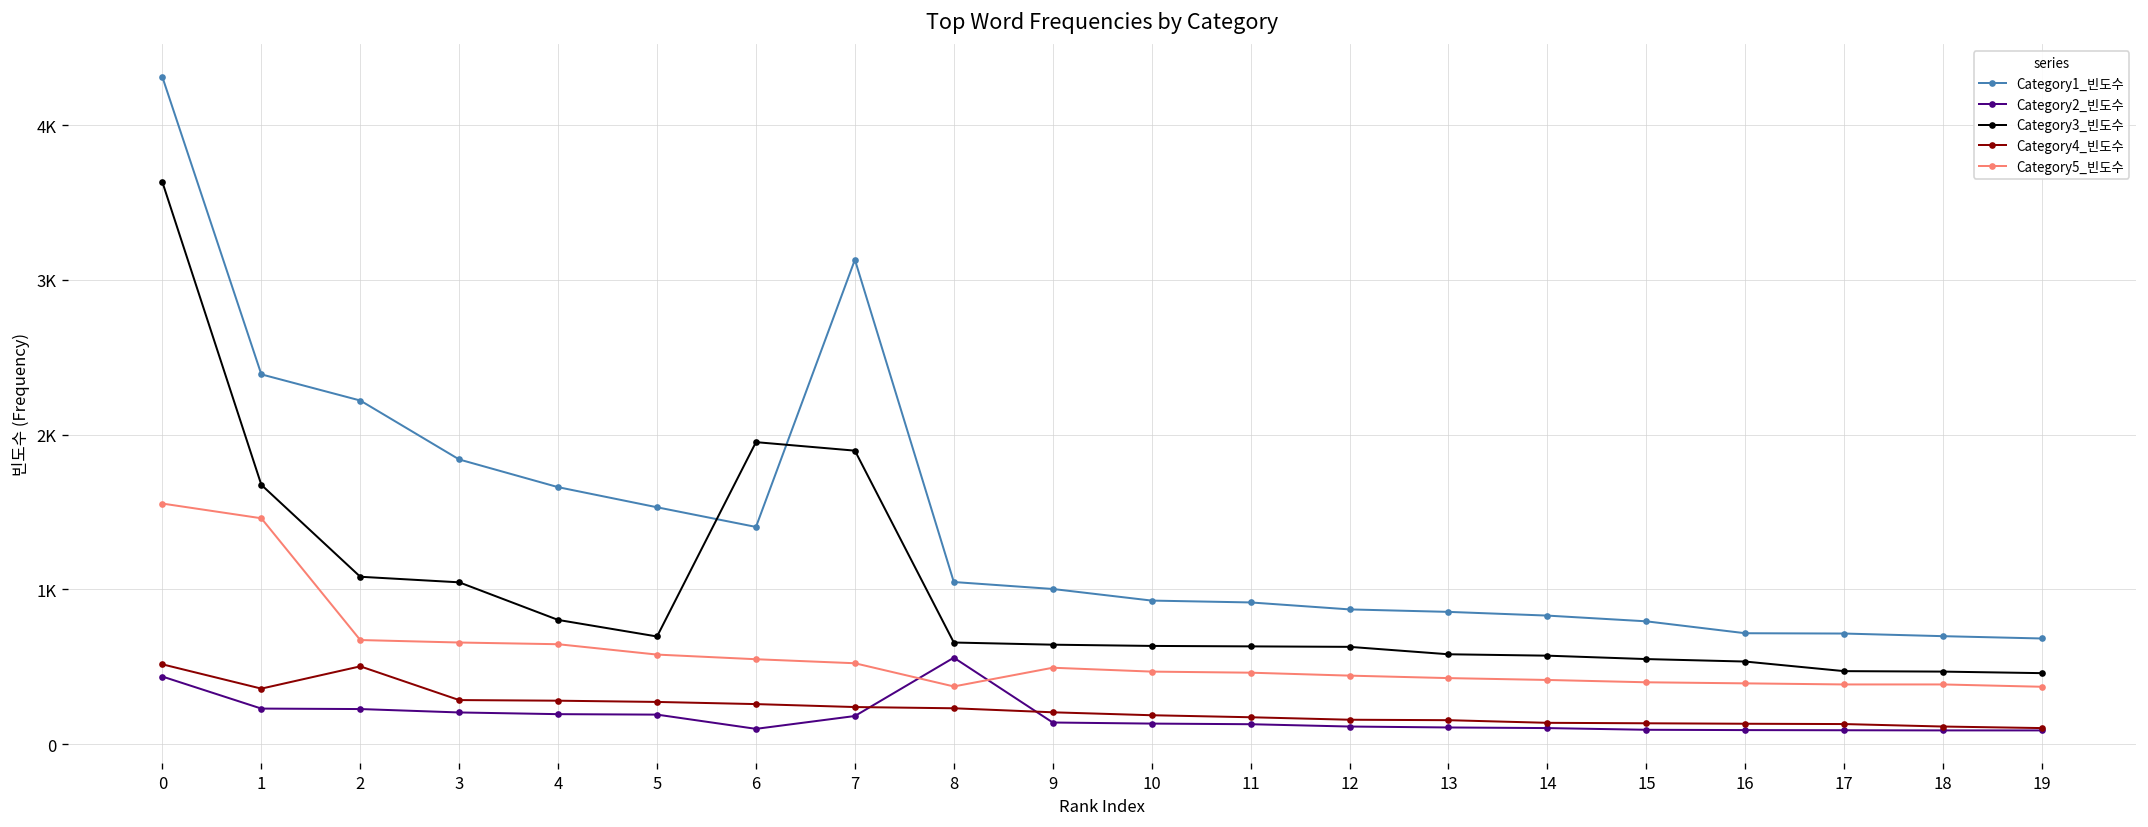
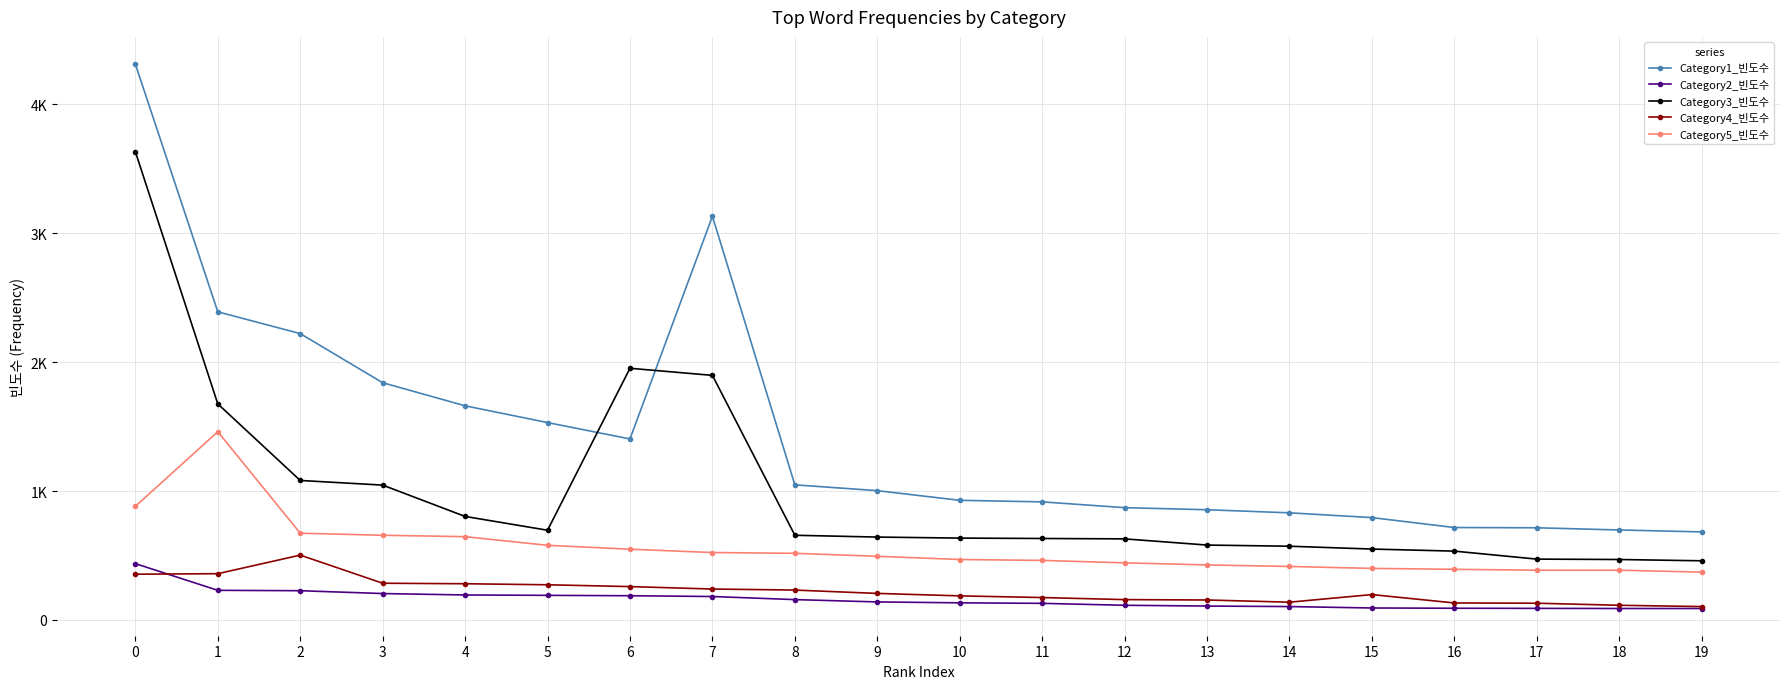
  {
    "Category1_빈도수": {
      "0": 4310,
      "1": 2390,
      "2": 2220,
      "3": 1840,
      "4": 1660,
      "5": 1530,
      "6": 1400,
      "7": 3130,
      "8": 1050,
      "9": 1000,
      "10": 930,
      "11": 920,
      "12": 870,
      "13": 860,
      "14": 830,
      "15": 790,
      "16": 720,
      "17": 720,
      "18": 700,
      "19": 680
    },
    "Category2_빈도수": {
      "0": 440,
      "1": 230,
      "2": 230,
      "3": 210,
      "4": 190,
      "5": 190,
-     "6": 100,
+     "6": 190,
      "7": 180,
-     "8": 560,
+     "8": 160,
      "9": 140,
      "10": 130,
      "11": 130,
      "12": 110,
      "13": 110,
      "14": 100,
      "15": 90,
      "16": 90,
      "17": 90,
      "18": 90
    },
    "Category3_빈도수": {
      "0": 3630,
      "1": 1680,
      "2": 1080,
      "3": 1050,
      "4": 800,
      "5": 700,
      "6": 1950,
      "7": 1900,
      "8": 660,
      "9": 640,
      "10": 640,
      "11": 630,
      "12": 630,
      "13": 580,
      "14": 570,
      "15": 550,
      "16": 530,
      "17": 470,
      "18": 470,
      "19": 460
    },
    "Category4_빈도수": {
-     "0": 520,
+     "0": 360,
      "1": 360,
      "2": 500,
      "3": 290,
      "4": 280,
      "5": 270,
      "6": 260,
      "7": 240,
      "8": 230,
      "9": 210,
      "10": 190,
      "11": 170,
      "12": 160,
      "13": 160,
      "14": 140,
-     "15": 140,
+     "15": 200,
      "16": 130,
      "17": 130,
      "18": 110
    },
    "Category5_빈도수": {
-     "0": 1560,
+     "0": 880,
      "1": 1460,
      "2": 670,
      "3": 660,
      "4": 650,
      "5": 580,
      "6": 550,
      "7": 520,
-     "8": 370,
+     "8": 520,
      "9": 490,
      "10": 470,
      "11": 460,
      "12": 440,
      "13": 430,
      "14": 420,
      "15": 400,
      "16": 390,
      "17": 390,
      "18": 390,
      "19": 370
    }
  }
